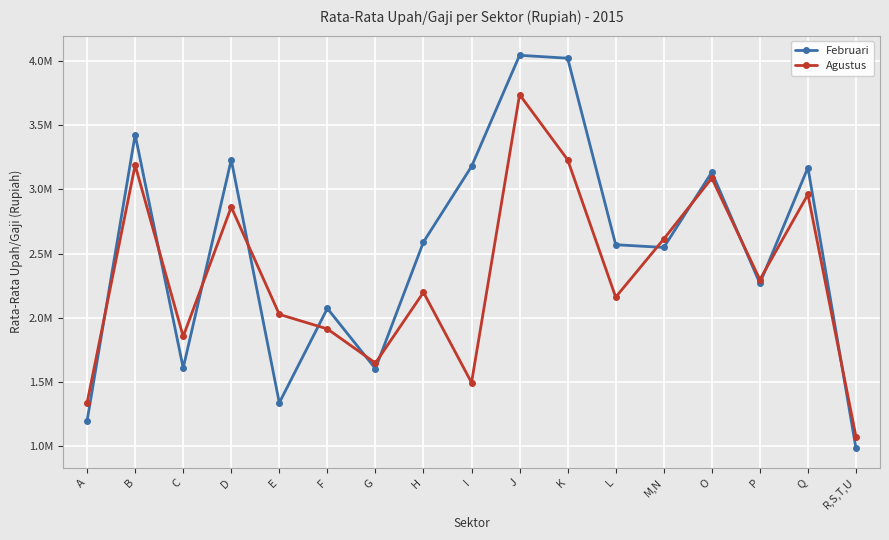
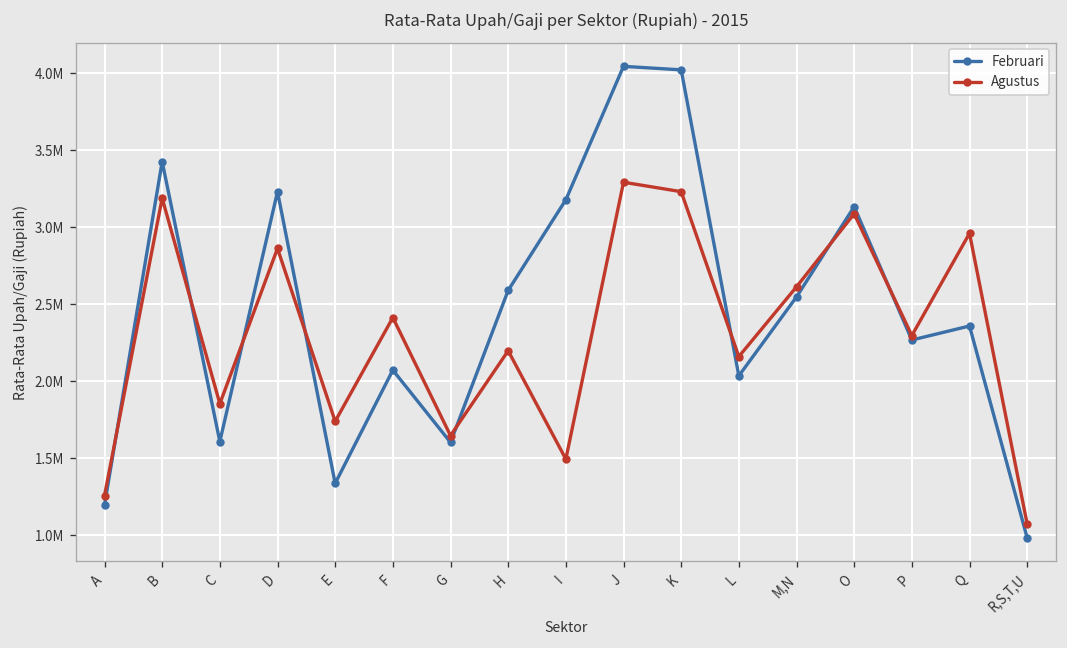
  {
    "Februari": {
      "A": 1200000,
      "B": 3430000,
      "C": 1610000,
      "D": 3230000,
      "E": 1340000,
      "F": 2070000,
      "G": 1600000,
      "H": 2590000,
      "I": 3180000,
      "J": 4050000,
      "K": 4020000,
-     "L": 2570000,
+     "L": 2030000,
      "M,N": 2550000,
      "O": 3130000,
      "P": 2270000,
-     "Q": 3170000,
+     "Q": 2360000,
      "R,S,T,U": 980000
    },
    "Agustus": {
-     "A": 1340000,
+     "A": 1260000,
      "B": 3190000,
      "C": 1850000,
      "D": 2860000,
-     "E": 2030000,
-     "F": 1910000,
+     "E": 1740000,
+     "F": 2410000,
      "G": 1650000,
      "H": 2200000,
      "I": 1490000,
-     "J": 3740000,
+     "J": 3290000,
      "K": 3230000,
      "L": 2160000,
      "M,N": 2610000,
      "O": 3090000,
      "P": 2300000,
      "Q": 2960000,
      "R,S,T,U": 1070000
    }
  }
